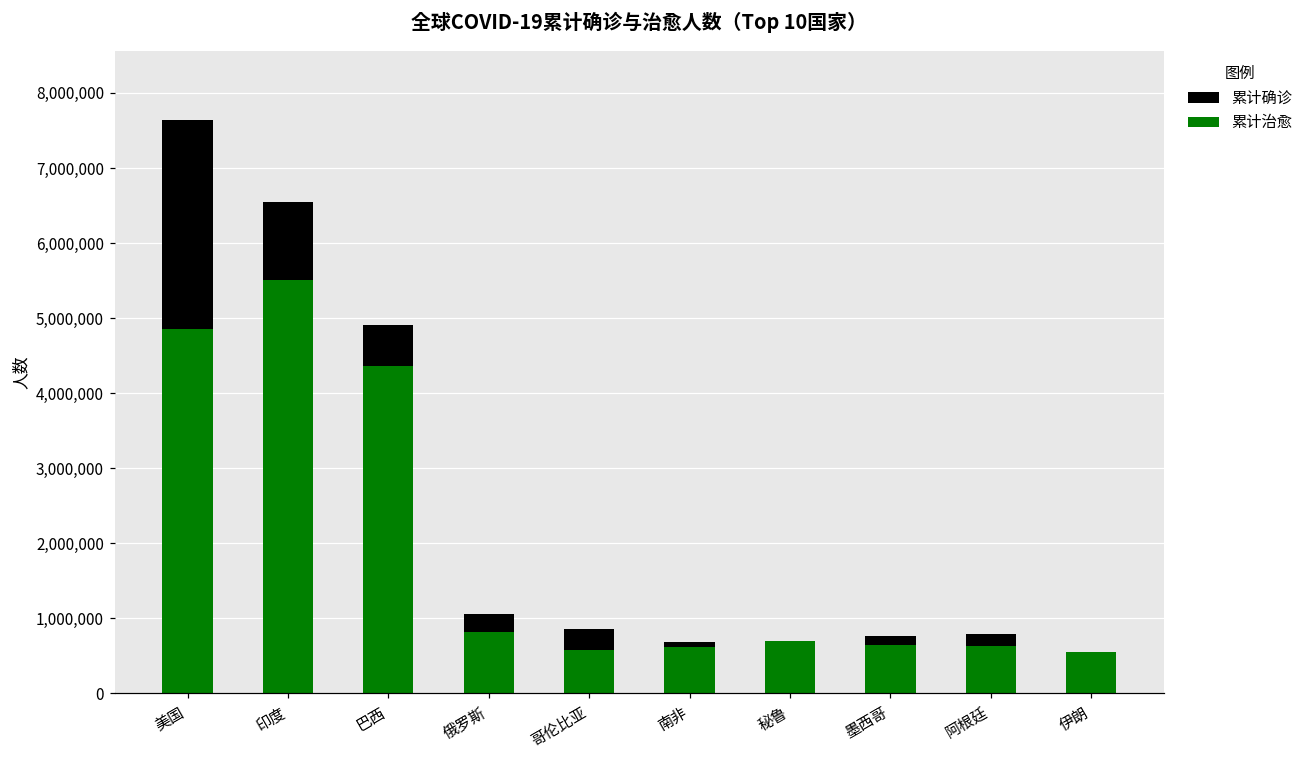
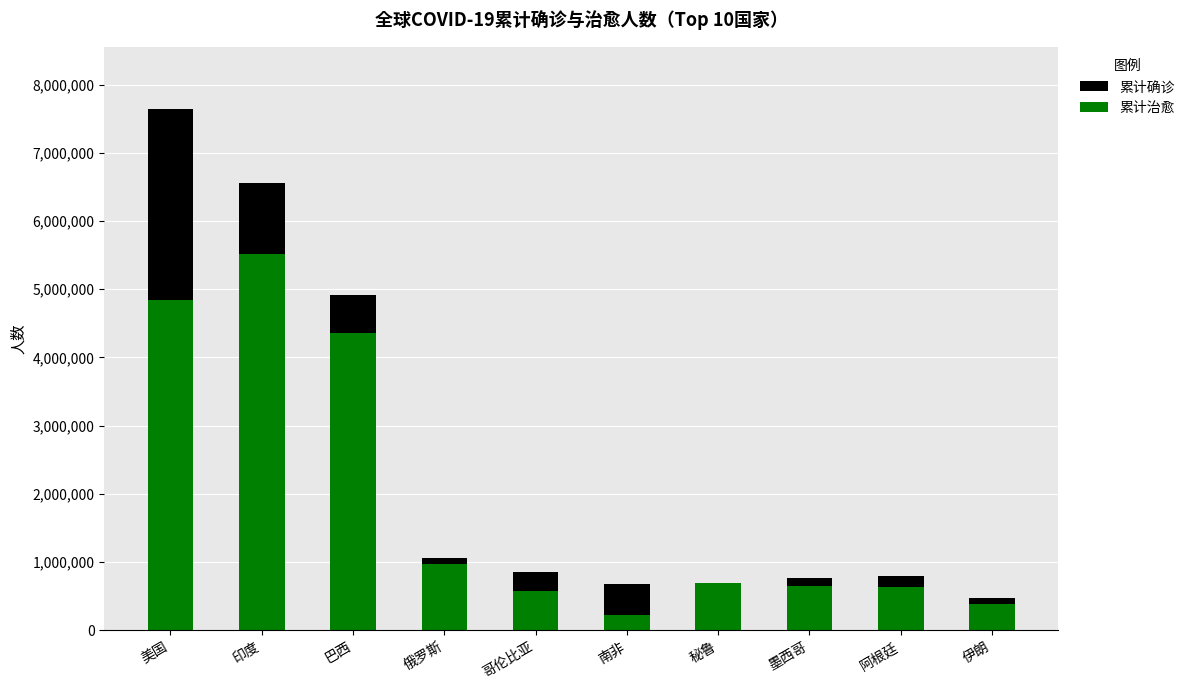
  {
    "累计确诊": {
      "美国": "7,600,000",
      "印度": "6,500,000",
      "巴西": "4,900,000",
      "俄罗斯": "1,100,000",
      "哥伦比亚": "900,000",
      "南非": "700,000",
      "墨西哥": "800,000",
      "阿根廷": "800,000"
    },
    "累计治愈": {
-     "俄罗斯": "800,000",
-     "南非": "600,000",
+     "俄罗斯": "1,000,000",
+     "南非": "200,000",
      "秘鲁": "700,000",
-     "伊朗": "500,000"
+     "伊朗": "400,000"
    }
  }
